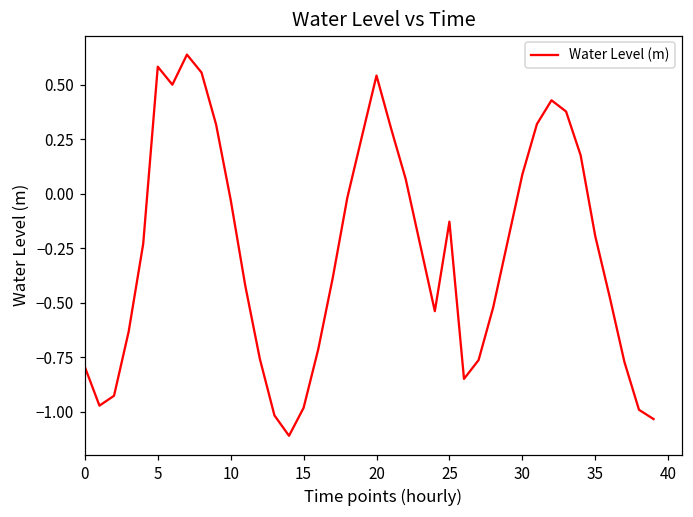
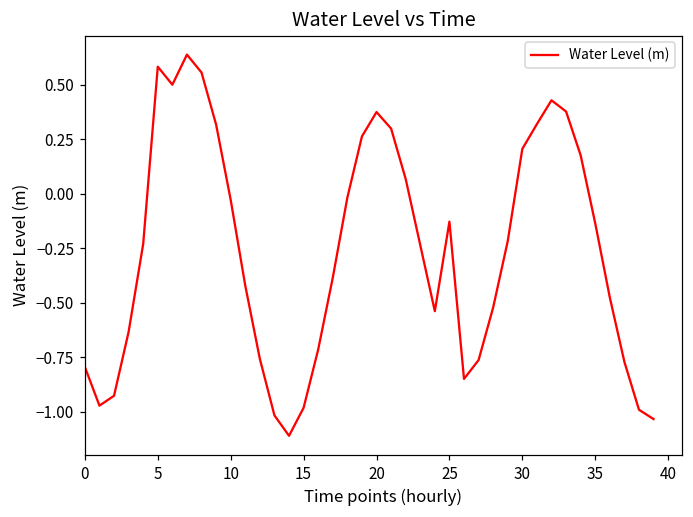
  {
    "0": -0.79,
    "5": 0.58,
    "10": -0.03,
    "15": -0.98,
-   "20": 0.54,
+   "20": 0.37,
    "25": -0.13,
-   "30": 0.09,
-   "35": -0.19
+   "30": 0.21,
+   "35": -0.14
  }
